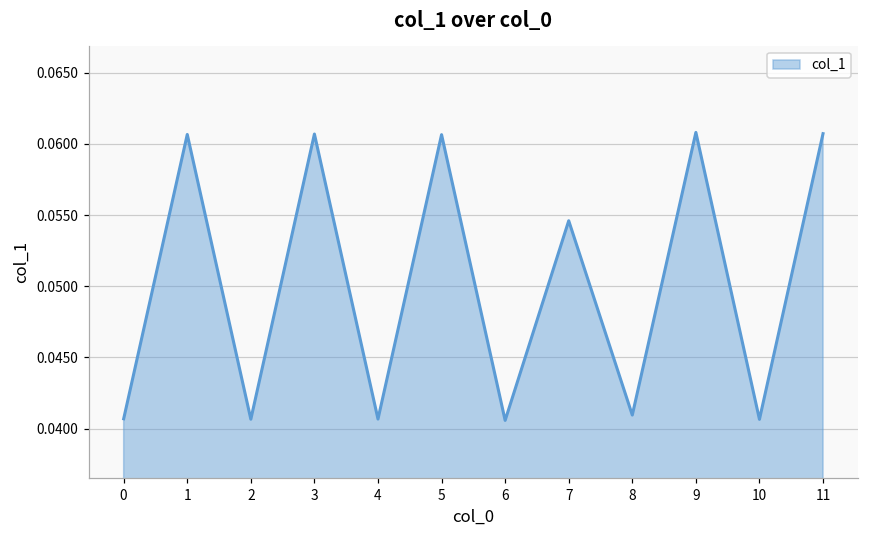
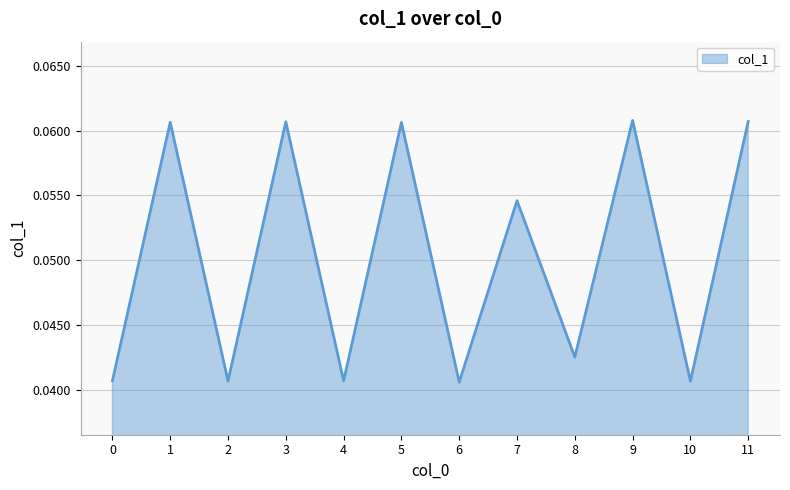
  {
    "0": 0.0407,
    "1": 0.0607,
    "2": 0.0407,
    "3": 0.0607,
    "4": 0.0407,
    "5": 0.0606,
    "6": 0.0406,
    "7": 0.0546,
-   "8": 0.0410,
+   "8": 0.0425,
    "9": 0.0608,
    "10": 0.0407,
    "11": 0.0607
  }
